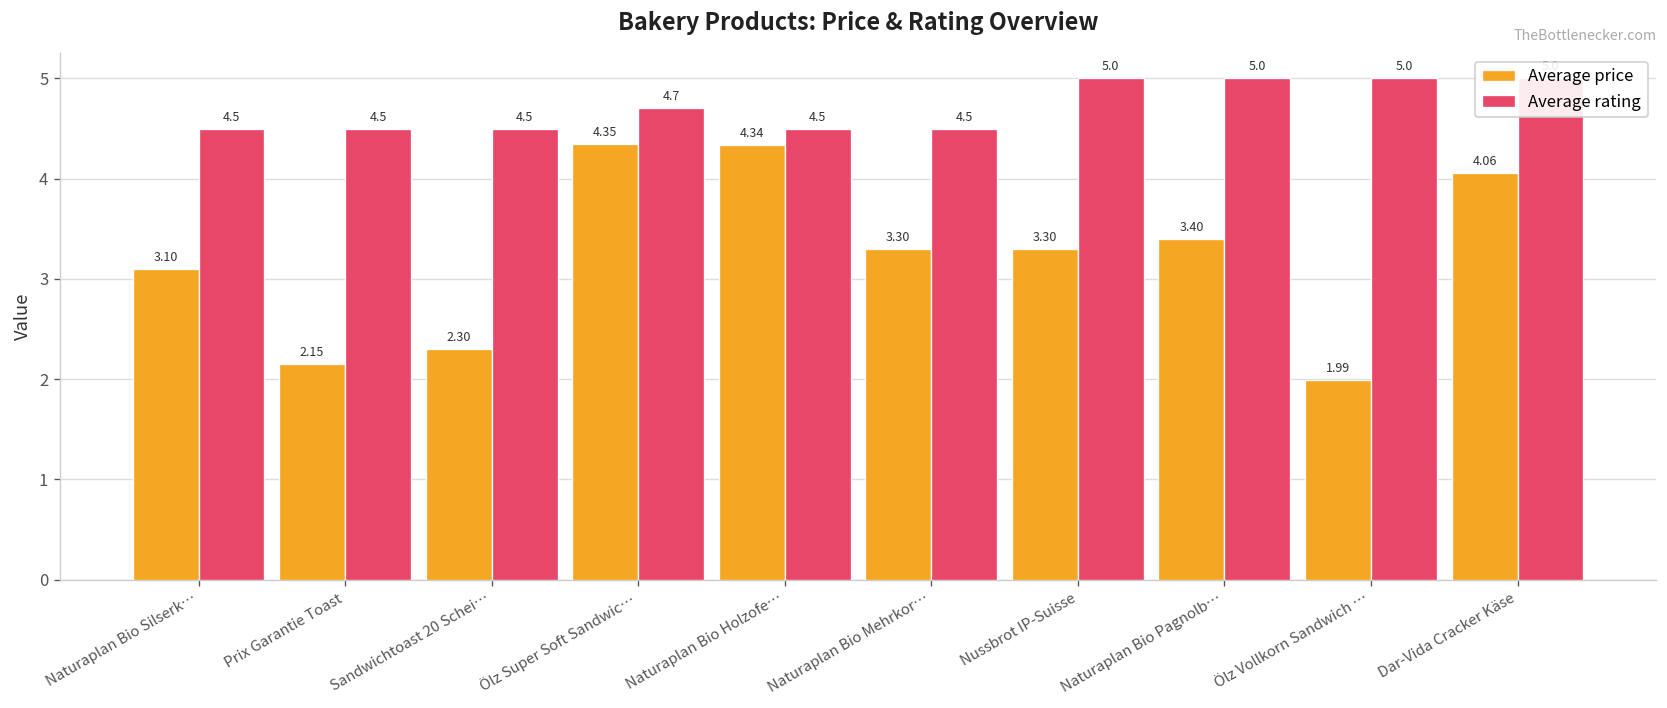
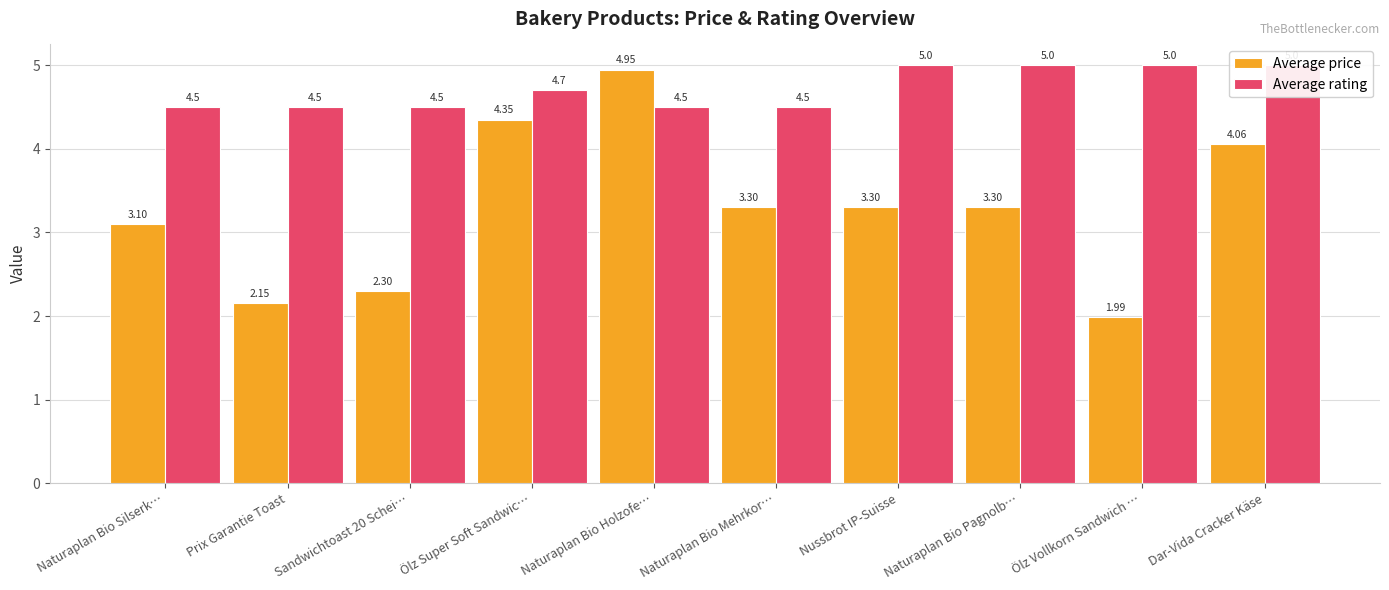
  {
    "Average price": {
      "Naturaplan Bio Silserk…": 3.10,
      "Prix Garantie Toast": 2.15,
      "Sandwichtoast 20 Schei…": 2.30,
      "Ölz Super Soft Sandwic…": 4.35,
-     "Naturaplan Bio Holzofe…": 4.34,
+     "Naturaplan Bio Holzofe…": 4.95,
      "Naturaplan Bio Mehrkor…": 3.30,
      "Nussbrot IP-Suisse": 3.30,
-     "Naturaplan Bio Pagnolb…": 3.40,
+     "Naturaplan Bio Pagnolb…": 3.30,
      "Ölz Vollkorn Sandwich …": 1.99,
      "Dar-Vida Cracker Käse": 4.06
    },
    "Average rating": {
      "Naturaplan Bio Silserk…": 4.5,
      "Prix Garantie Toast": 4.5,
      "Sandwichtoast 20 Schei…": 4.5,
      "Ölz Super Soft Sandwic…": 4.7,
      "Naturaplan Bio Holzofe…": 4.5,
      "Naturaplan Bio Mehrkor…": 4.5,
      "Nussbrot IP-Suisse": 5.0,
      "Naturaplan Bio Pagnolb…": 5.0,
      "Ölz Vollkorn Sandwich …": 5.0
    }
  }
